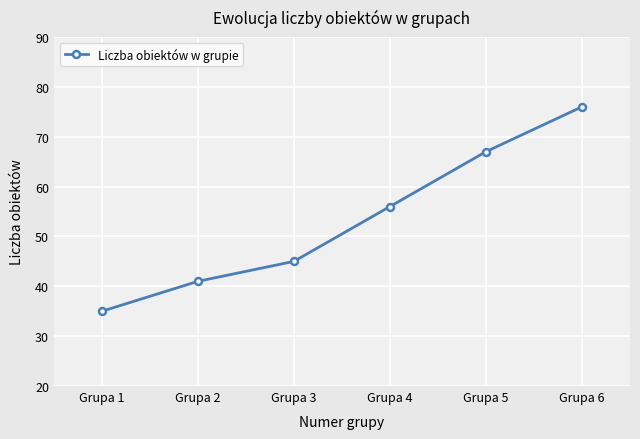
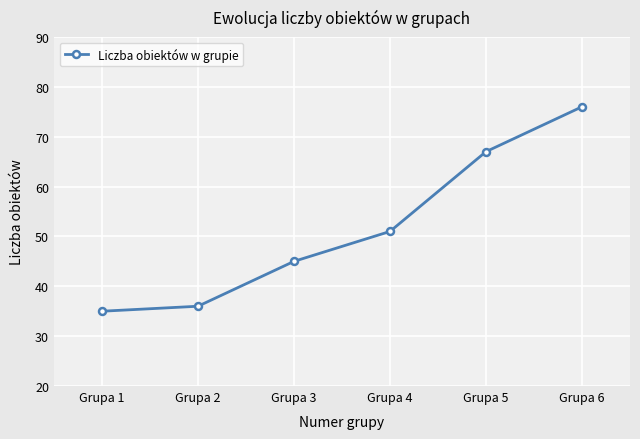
  {
    "Grupa 1": 35,
-   "Grupa 2": 41,
+   "Grupa 2": 36,
    "Grupa 3": 45,
-   "Grupa 4": 56,
+   "Grupa 4": 51,
    "Grupa 5": 67,
    "Grupa 6": 76
  }
